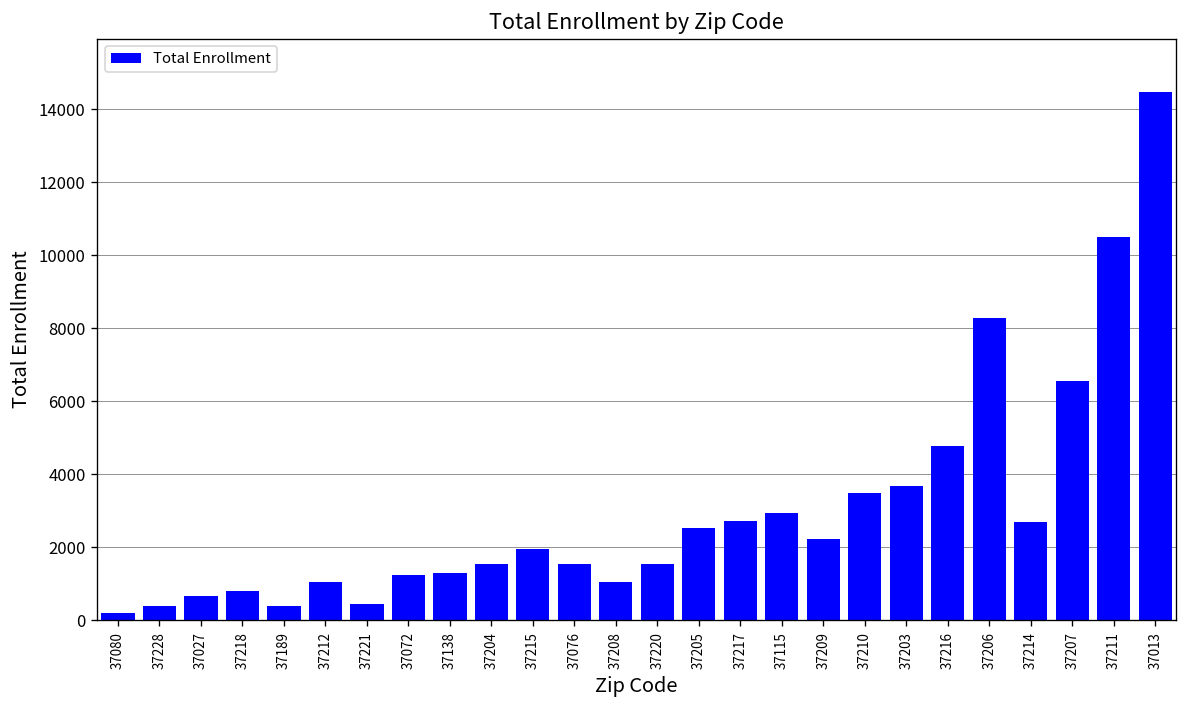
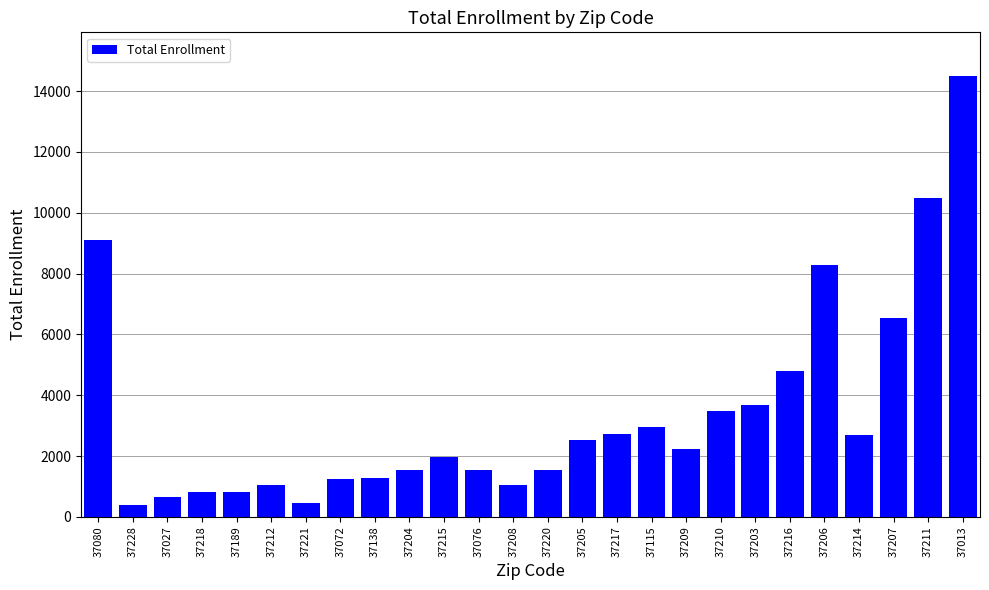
  {
-   "37080": 200,
+   "37080": 9100,
    "37228": 400,
    "37027": 700,
    "37218": 800,
-   "37189": 400,
+   "37189": 800,
    "37212": 1000,
    "37221": 500,
    "37072": 1200,
    "37138": 1300,
    "37204": 1600,
    "37215": 2000,
    "37076": 1500,
    "37208": 1000,
    "37220": 1600,
    "37205": 2500,
    "37217": 2700,
    "37115": 2900,
    "37209": 2200,
    "37210": 3500,
    "37203": 3700,
    "37216": 4800,
    "37206": 8300,
    "37214": 2700,
    "37207": 6600,
    "37211": 10500,
    "37013": 14500
  }
